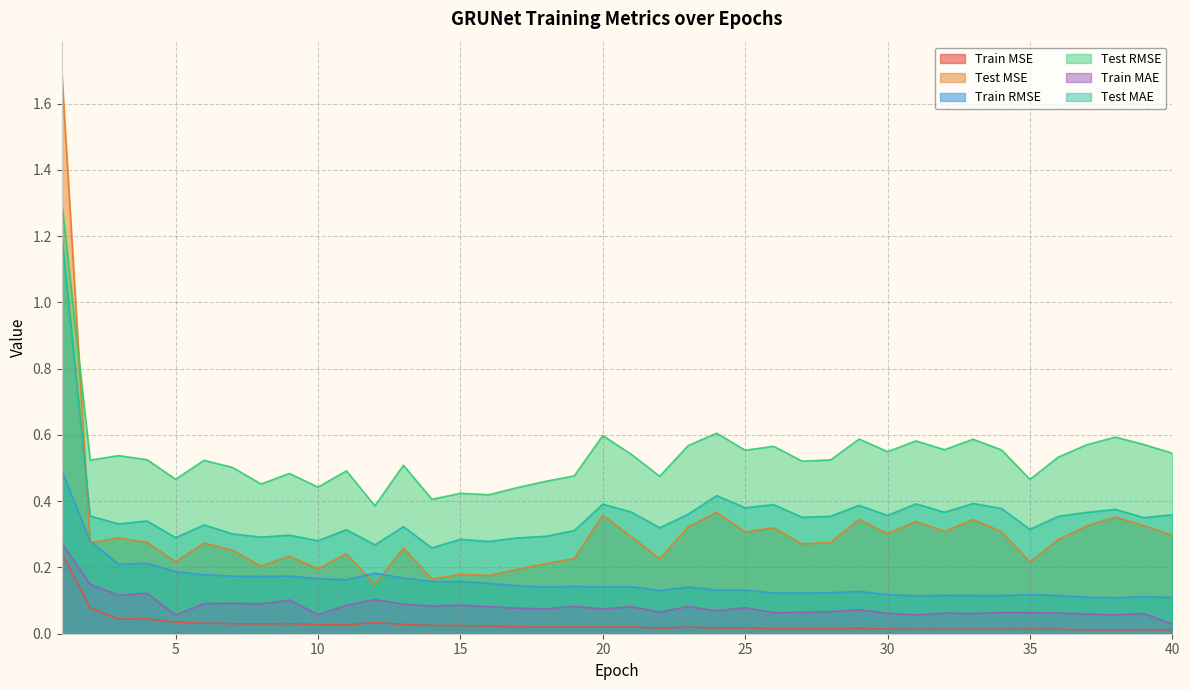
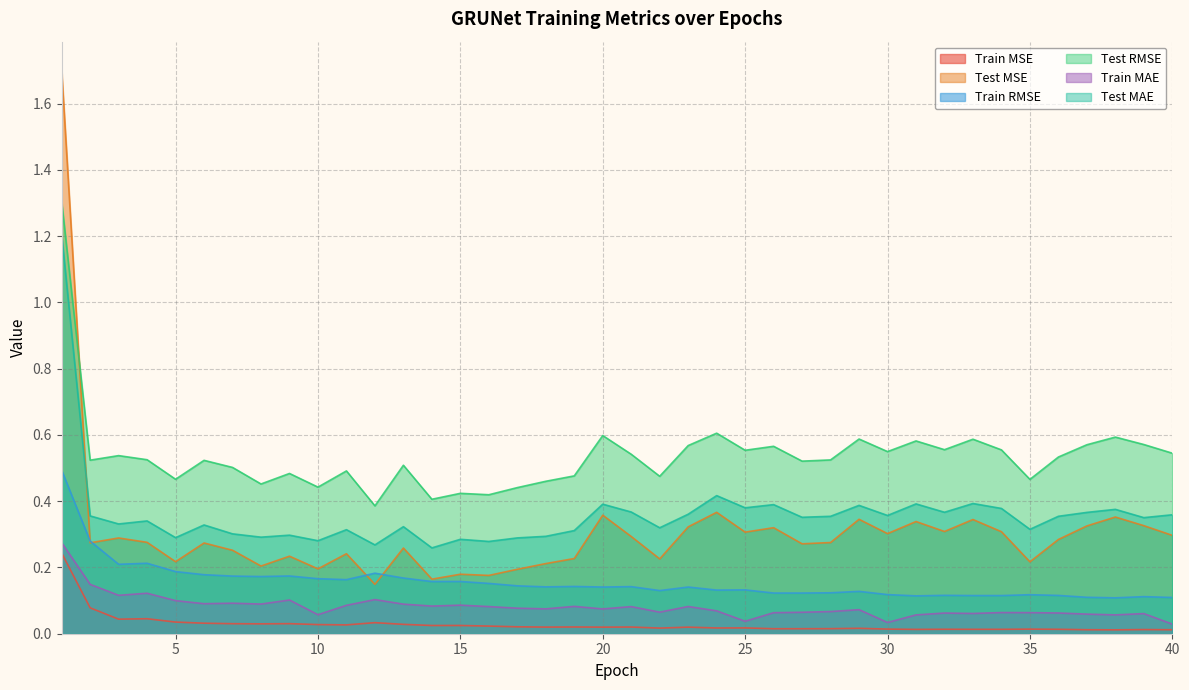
  {
    "Train MAE": {
-     "5": 0.06,
+     "5": 0.10,
      "10": 0.06,
      "15": 0.09,
      "20": 0.07,
-     "25": 0.08,
-     "30": 0.06,
+     "25": 0.04,
+     "30": 0.03,
      "35": 0.06,
      "40": 0.03
    }
  }
